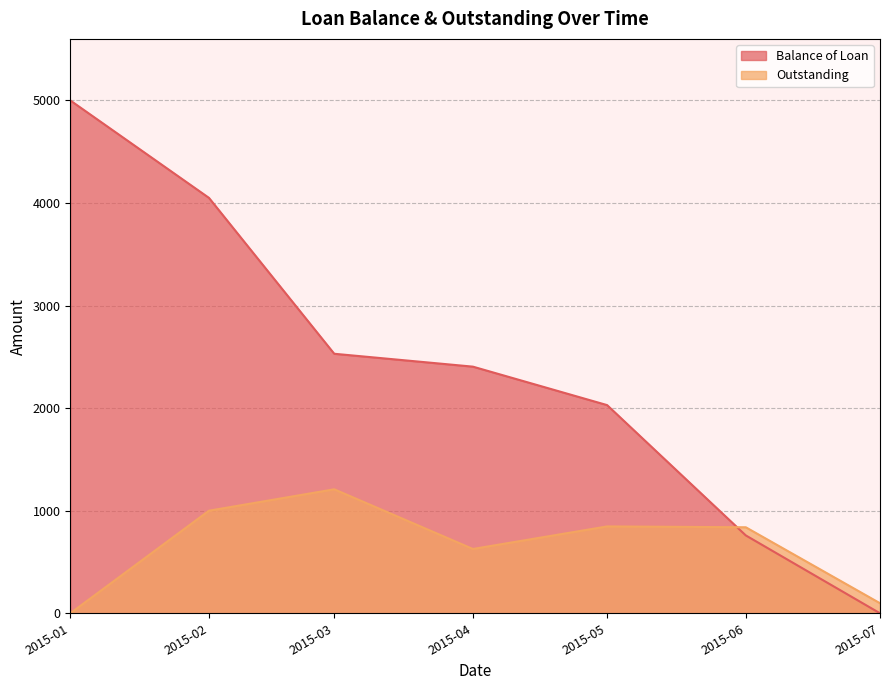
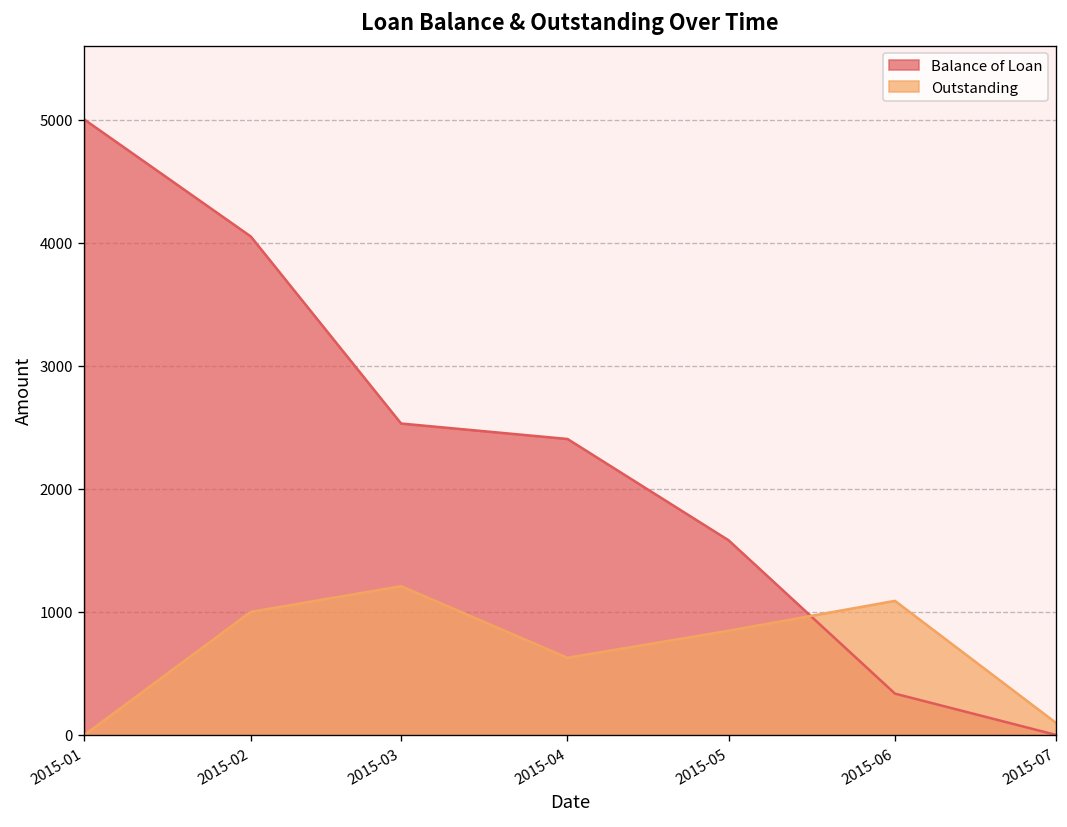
  {
    "Balance of Loan": {
      "2015-01": 5000,
      "2015-02": 4050,
      "2015-03": 2530,
      "2015-04": 2400,
-     "2015-05": 2030,
-     "2015-06": 760,
+     "2015-05": 1580,
+     "2015-06": 340,
      "2015-07": 0
    },
    "Outstanding": {
      "2015-01": 0,
      "2015-02": 1000,
      "2015-03": 1210,
      "2015-04": 630,
      "2015-05": 850,
-     "2015-06": 840,
+     "2015-06": 1090,
      "2015-07": 100
    }
  }
